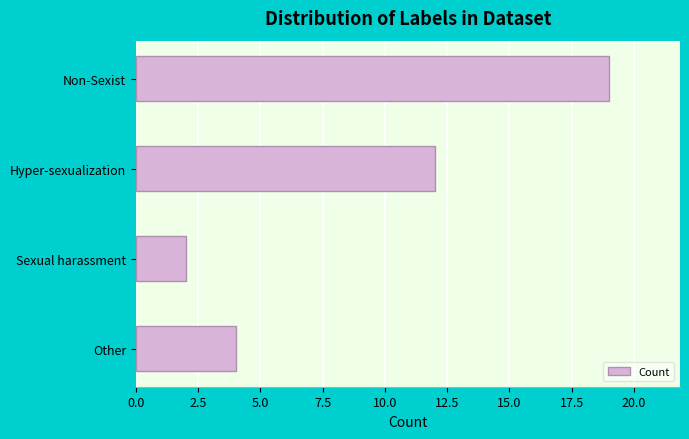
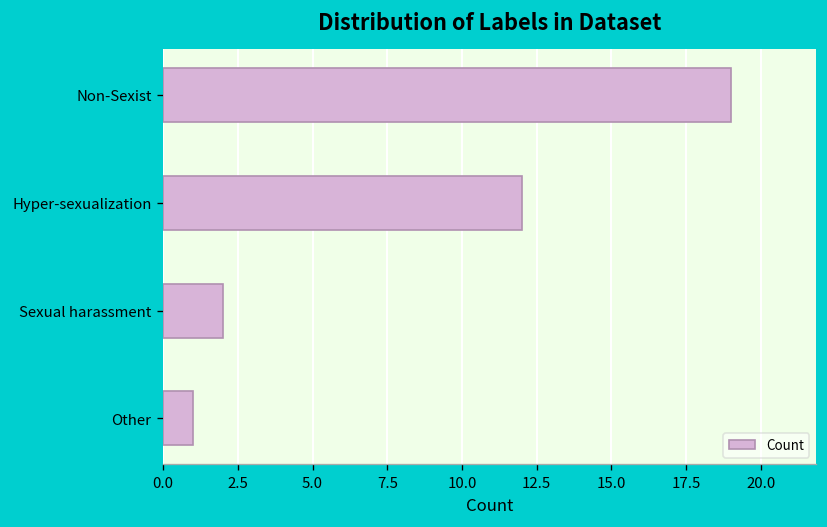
  {
    "Non-Sexist": 19,
    "Hyper-sexualization": 12,
    "Sexual harassment": 2,
-   "Other": 4
+   "Other": 1
  }
